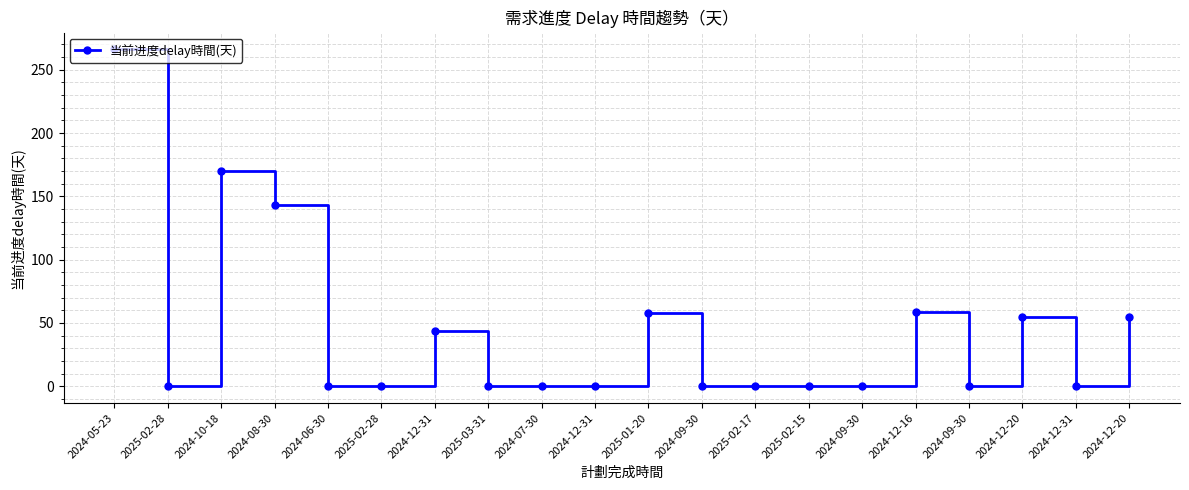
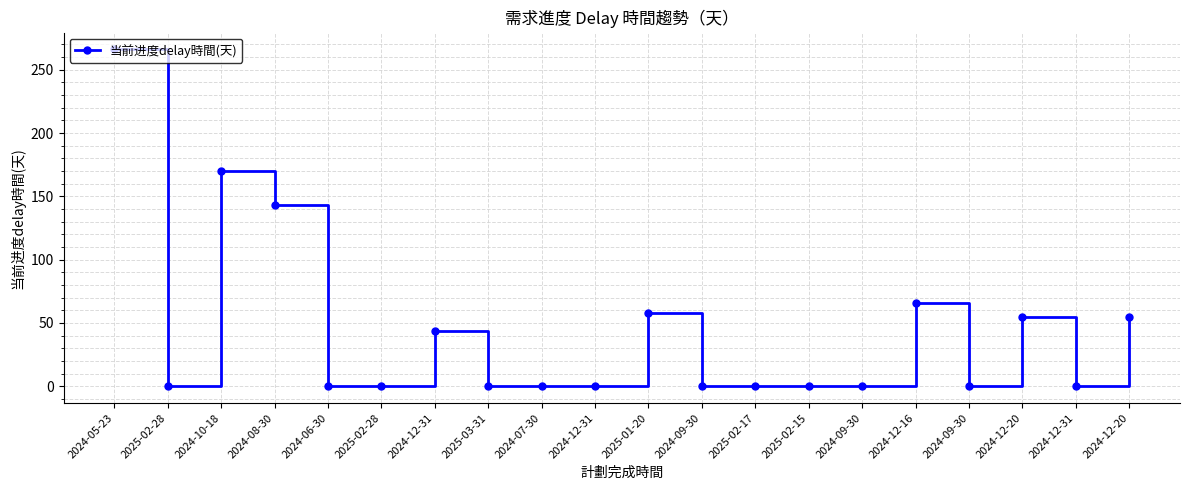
  {
    "2024-10-18": 170,
    "2024-08-30": 143,
    "2024-06-30": 0,
    "2025-03-31": 0,
    "2024-07-30": 0,
    "2025-01-20": 58,
    "2025-02-17": 0,
    "2025-02-15": 0,
-   "2024-12-16": 59
+   "2024-12-16": 66
  }
